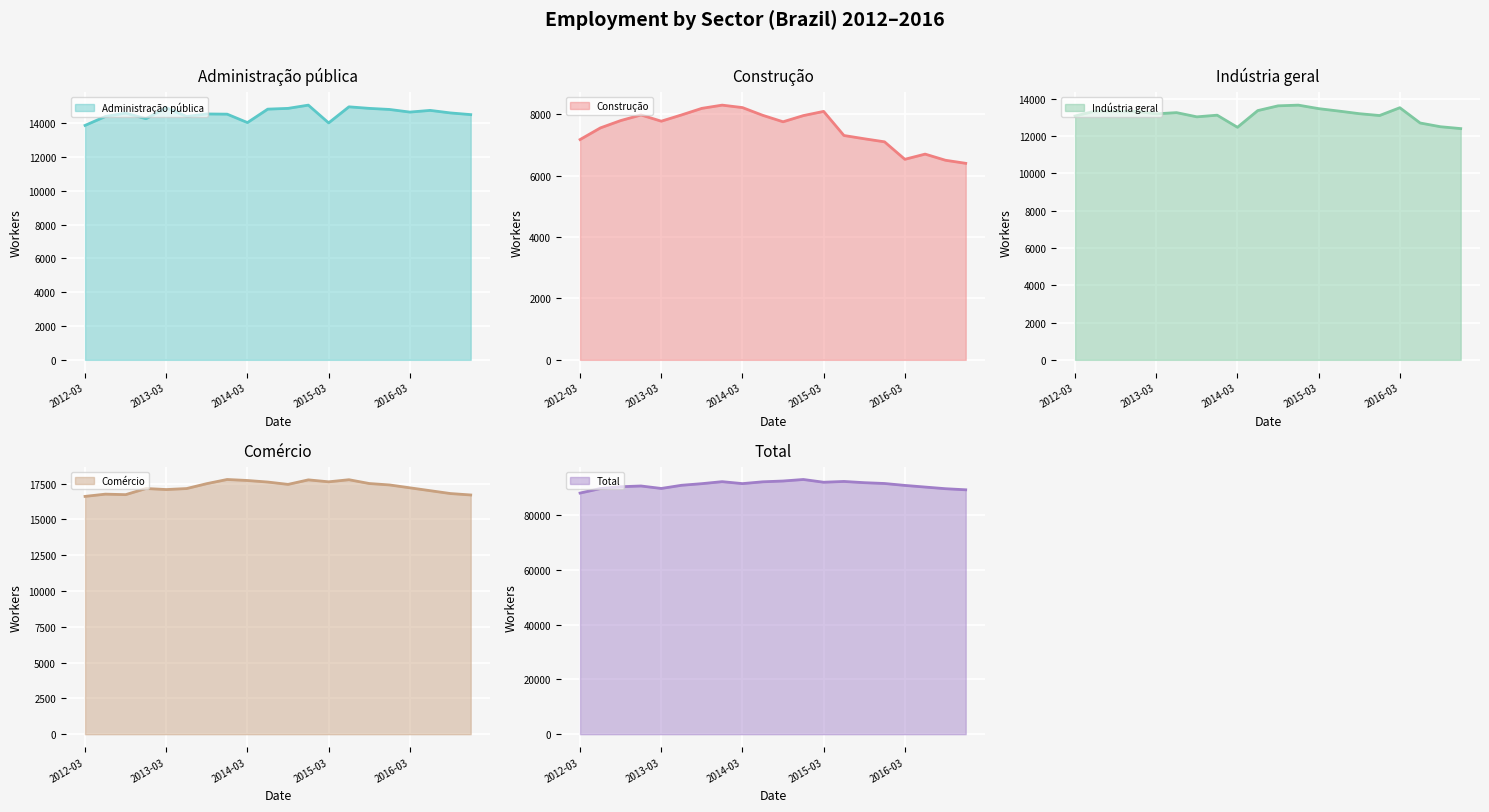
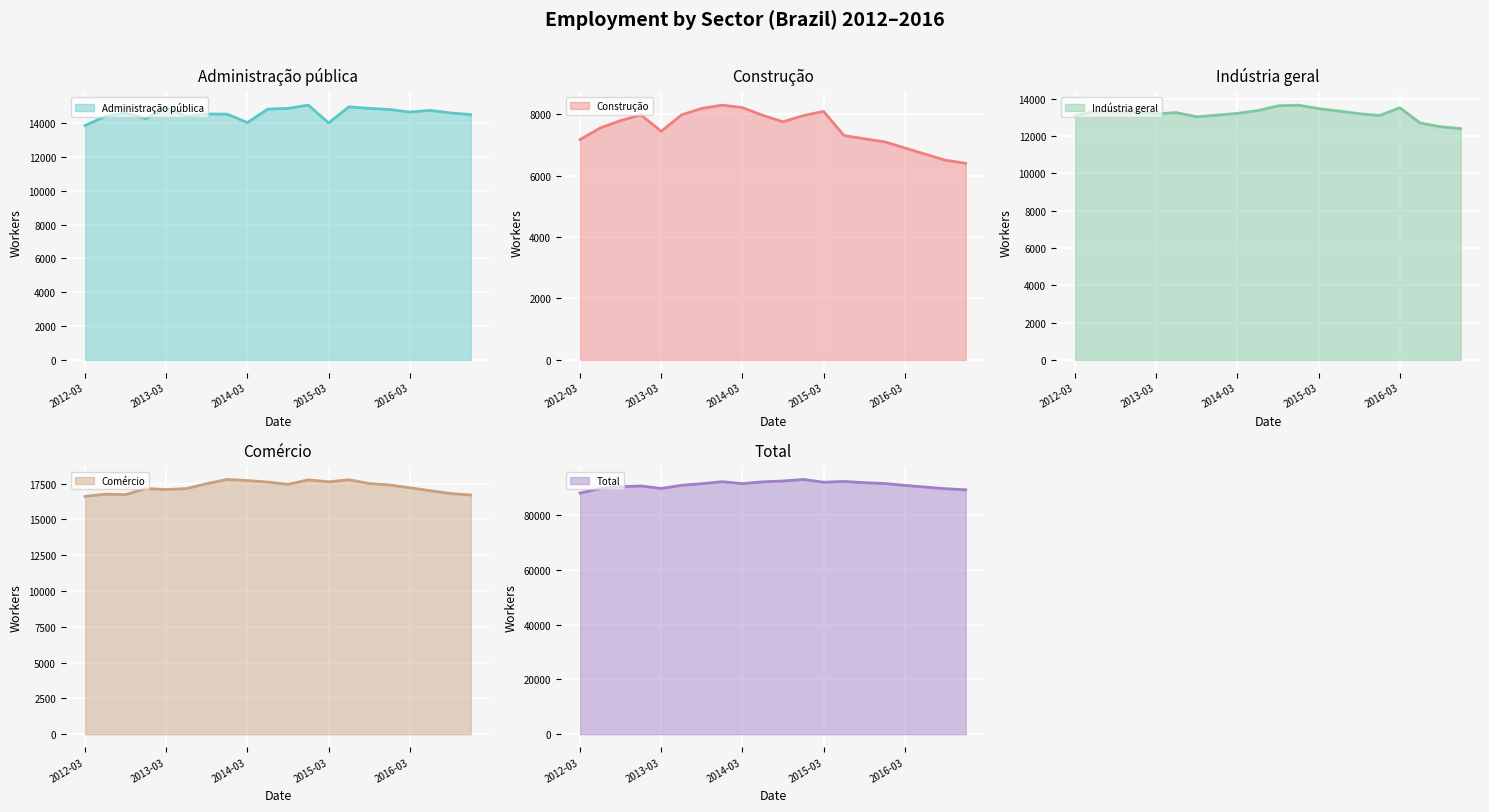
  {
    "Administração pública": {
      "2012-03": 13900,
      "2014-03": 14000,
      "2015-03": 14000,
      "2016-03": 14700
    },
    "Construção": {
      "2012-03": 7200,
-     "2013-03": 7800,
+     "2013-03": 7400,
      "2014-03": 8200,
      "2015-03": 8100,
-     "2016-03": 6500
+     "2016-03": 6900
    },
    "Indústria geral": {
-     "2014-03": 12500,
+     "2014-03": 13200,
      "2015-03": 13500,
      "2016-03": 13500
    },
    "Comércio": {
      "2012-03": 16600,
      "2013-03": 17100,
      "2014-03": 17700,
      "2015-03": 17600,
      "2016-03": 17200
    },
    "Total": {
      "2012-03": 88000,
      "2013-03": 90000,
      "2014-03": 91000,
      "2015-03": 92000,
      "2016-03": 91000
    }
  }
